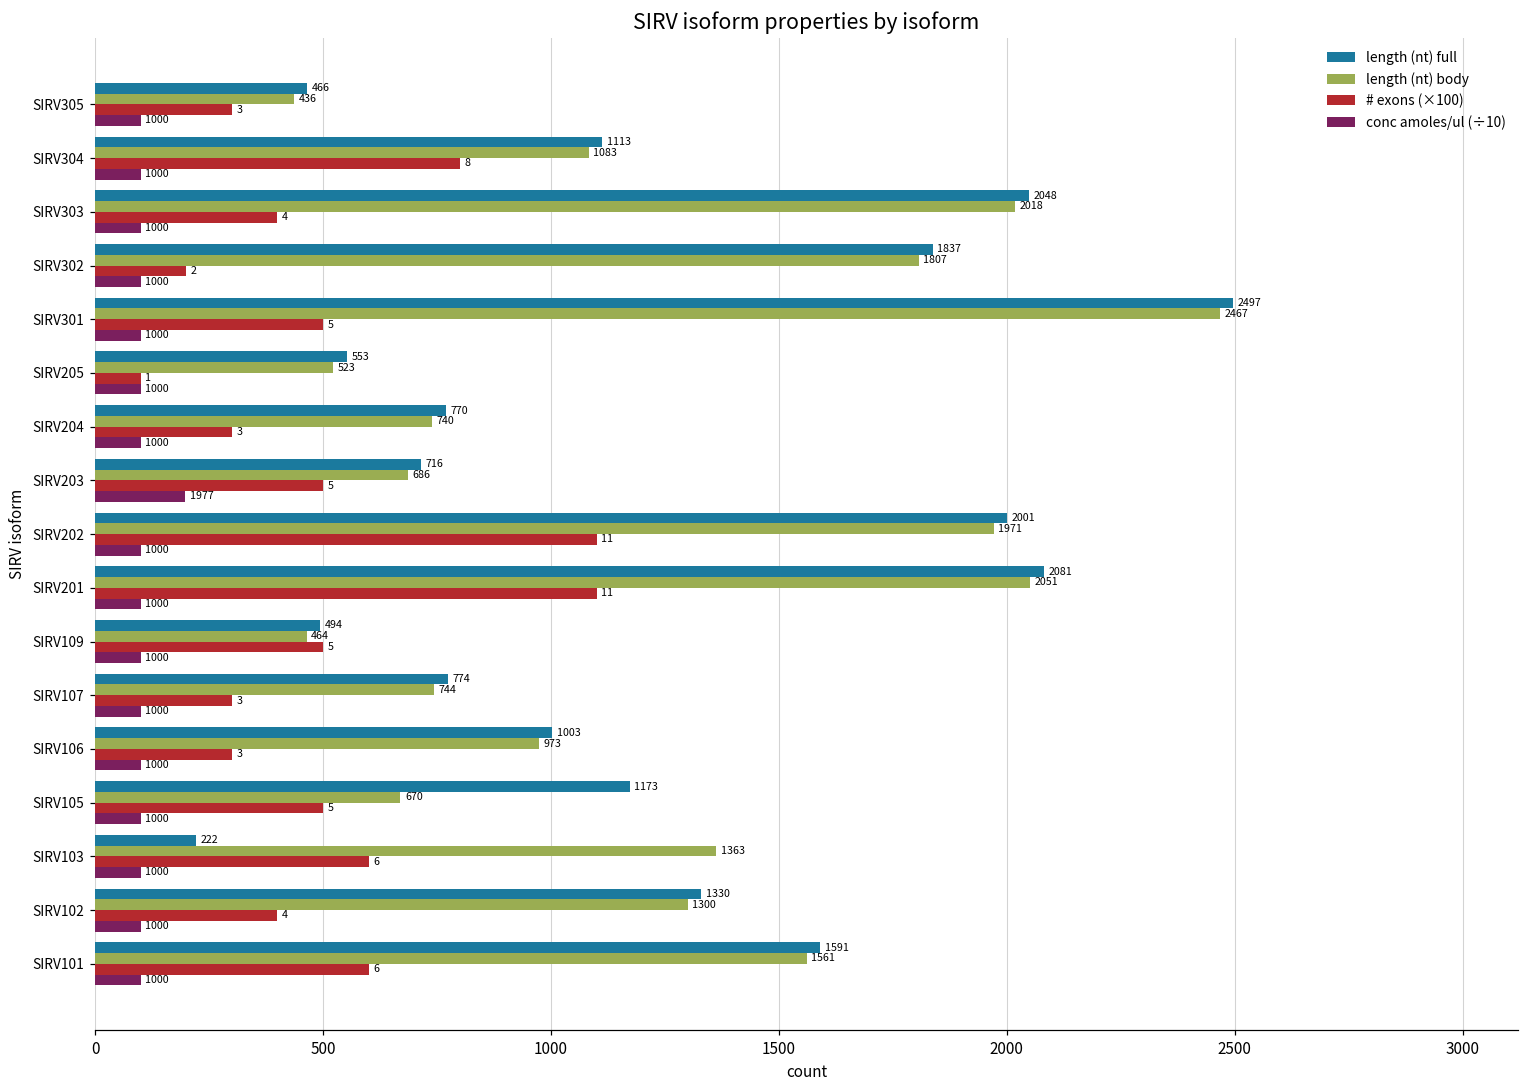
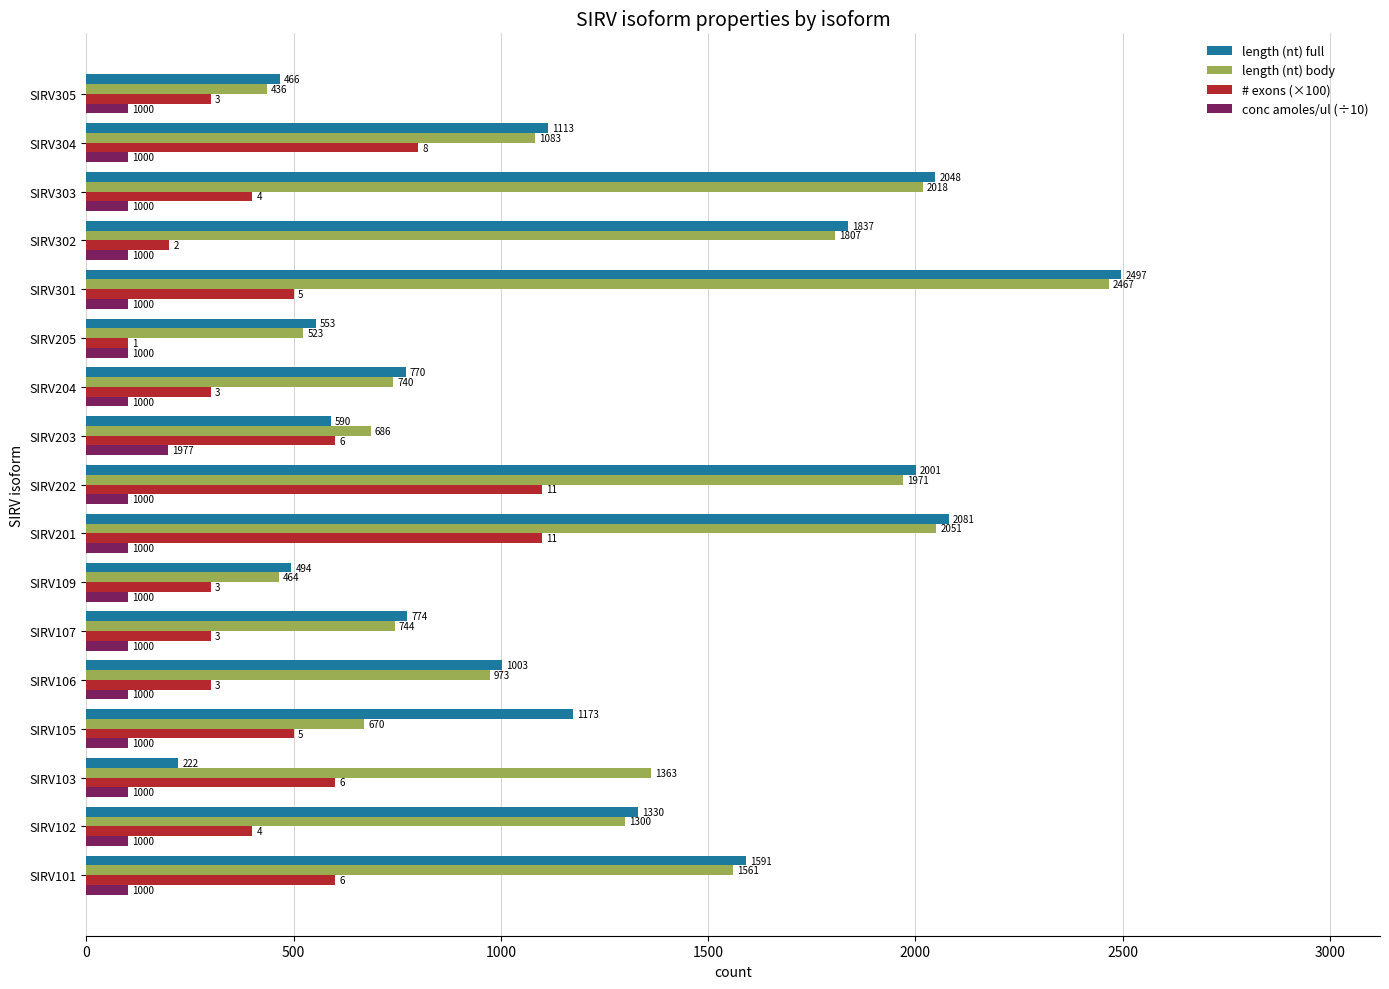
  {
    "length (nt) full": {
      "SIRV305": 466,
      "SIRV304": 1113,
      "SIRV303": 2048,
      "SIRV302": 1837,
      "SIRV301": 2497,
      "SIRV205": 553,
      "SIRV204": 770,
-     "SIRV203": 716,
+     "SIRV203": 590,
      "SIRV202": 2001,
      "SIRV201": 2081,
      "SIRV109": 494,
      "SIRV107": 774,
      "SIRV106": 1003,
      "SIRV105": 1173,
      "SIRV103": 222,
      "SIRV102": 1330,
      "SIRV101": 1591
    },
    "length (nt) body": {
      "SIRV305": 436,
      "SIRV304": 1083,
      "SIRV303": 2018,
      "SIRV302": 1807,
      "SIRV301": 2467,
      "SIRV205": 523,
      "SIRV204": 740,
      "SIRV203": 686,
      "SIRV202": 1971,
      "SIRV201": 2051,
      "SIRV109": 464,
      "SIRV107": 744,
      "SIRV106": 973,
      "SIRV105": 670,
      "SIRV103": 1363,
      "SIRV102": 1300,
      "SIRV101": 1561
    },
    "# exons (×100)": {
-     "SIRV203": 5,
-     "SIRV109": 5
+     "SIRV203": 6,
+     "SIRV109": 3
    }
  }
